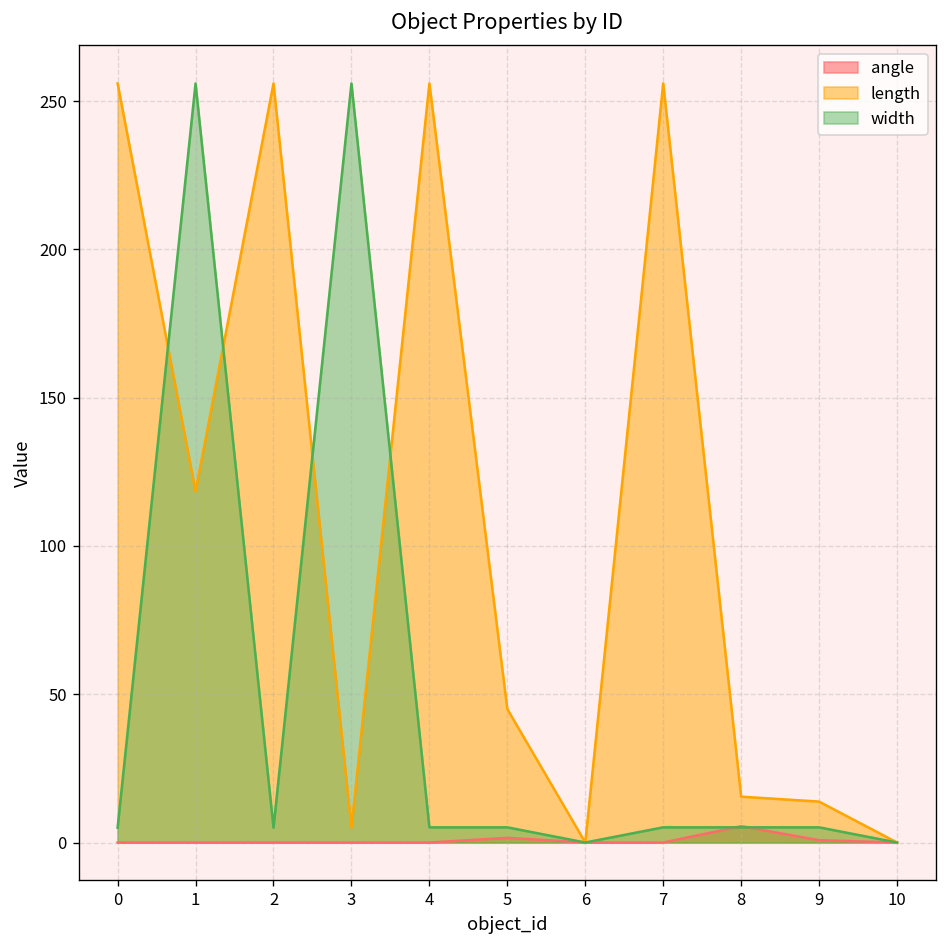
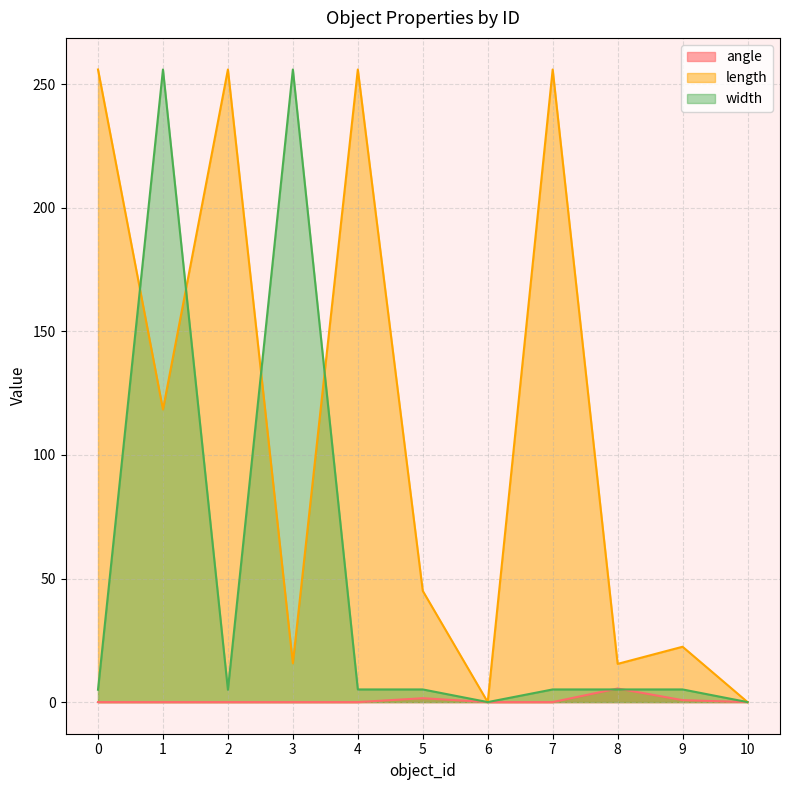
  {
    "angle": {
      "0": 0,
      "1": 0,
      "2": 0,
      "3": 0,
      "4": 0,
      "5": 2,
      "7": 0,
      "9": 1
    },
    "length": {
      "0": 256,
      "1": 118,
      "2": 256,
-     "3": 5,
+     "3": 16,
      "4": 256,
      "5": 45,
      "7": 256,
      "8": 15,
-     "9": 14
+     "9": 22
    },
    "width": {
      "0": 5,
      "1": 256,
      "2": 5,
      "3": 256,
      "4": 5,
      "5": 5,
      "7": 5,
      "9": 5
    }
  }
